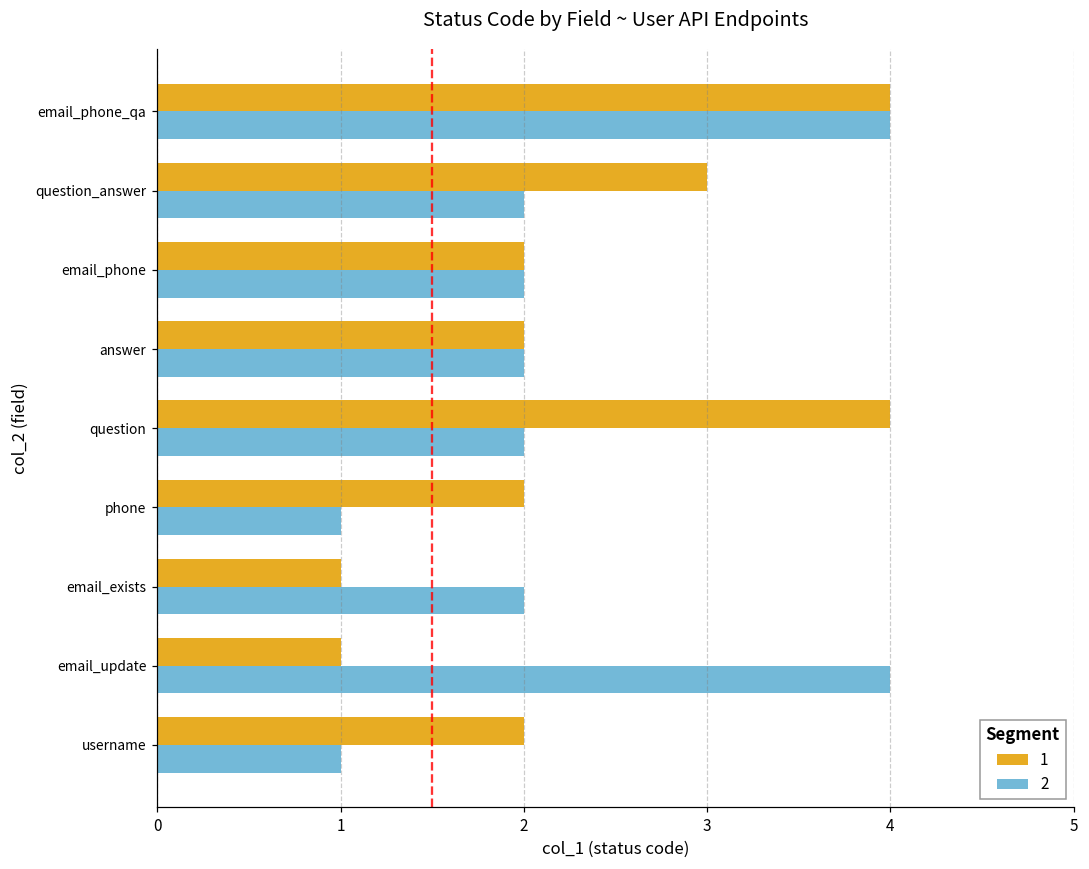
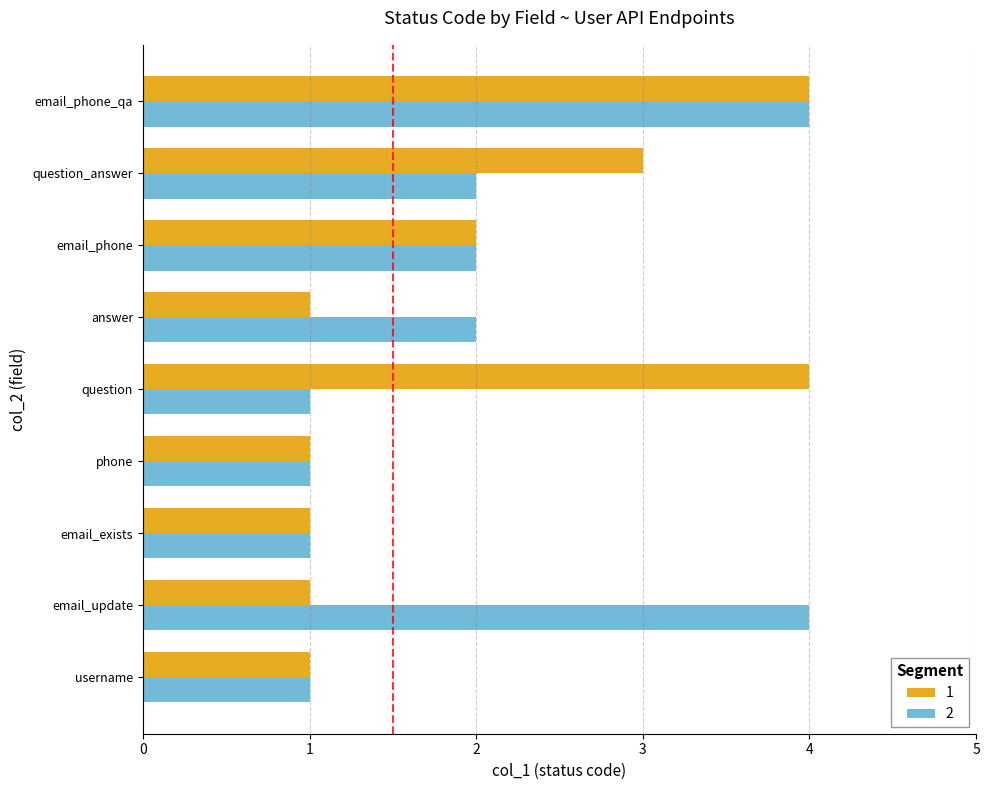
  {
    "1": {
      "email_phone_qa": 4,
      "question_answer": 3,
      "email_phone": 2,
-     "answer": 2,
+     "answer": 1,
      "question": 4,
-     "phone": 2,
+     "phone": 1,
      "email_exists": 1,
      "email_update": 1,
-     "username": 2
+     "username": 1
    },
    "2": {
      "email_phone_qa": 4,
      "question_answer": 2,
      "email_phone": 2,
      "answer": 2,
-     "question": 2,
+     "question": 1,
      "phone": 1,
-     "email_exists": 2,
+     "email_exists": 1,
      "email_update": 4,
      "username": 1
    }
  }
